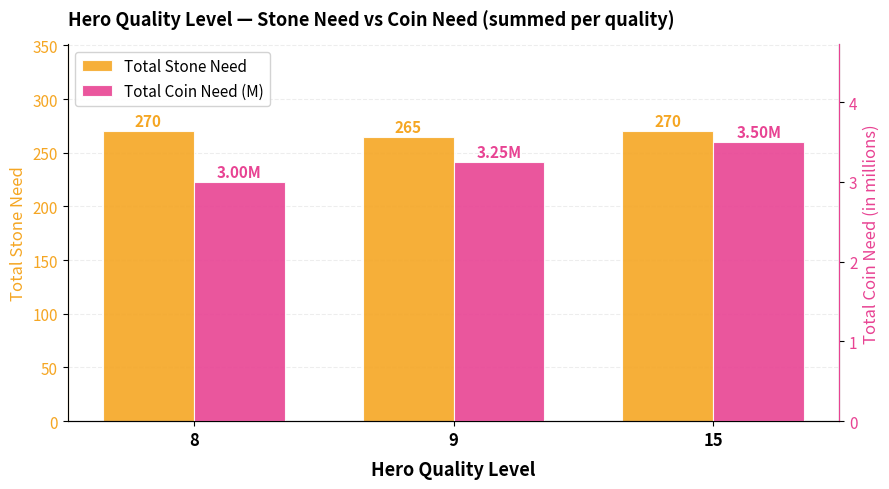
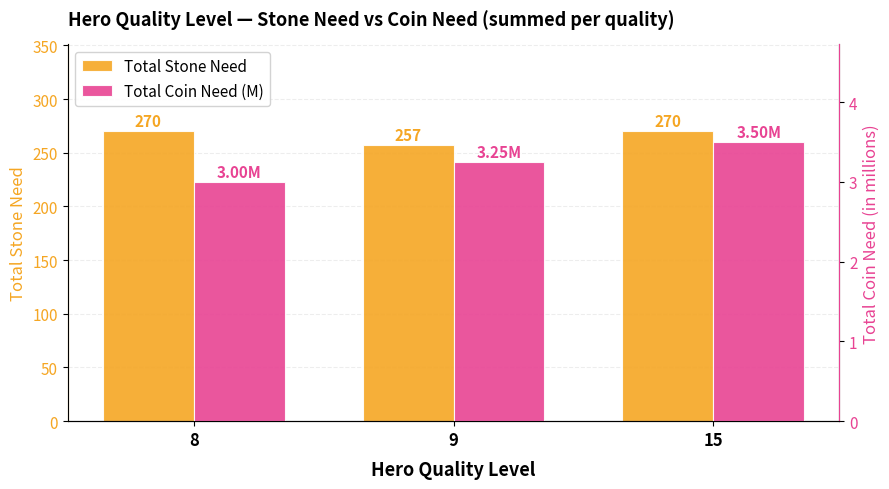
  {
    "Total Stone Need": {
      "8": "270",
-     "9": "265",
+     "9": "257",
      "15": "270"
    },
    "Total Coin Need (M)": {
      "8": "3.00M",
      "9": "3.25M",
      "15": "3.50M"
    }
  }
